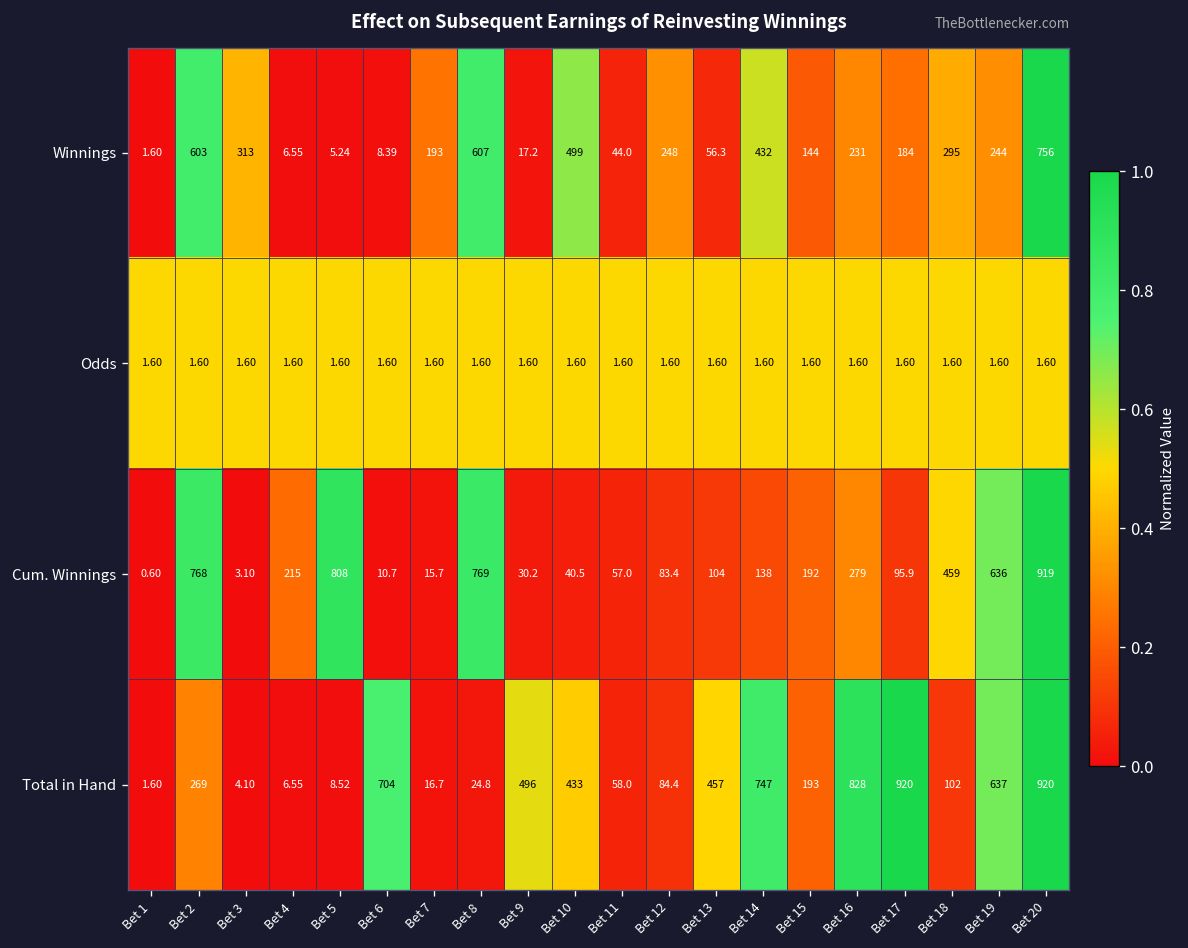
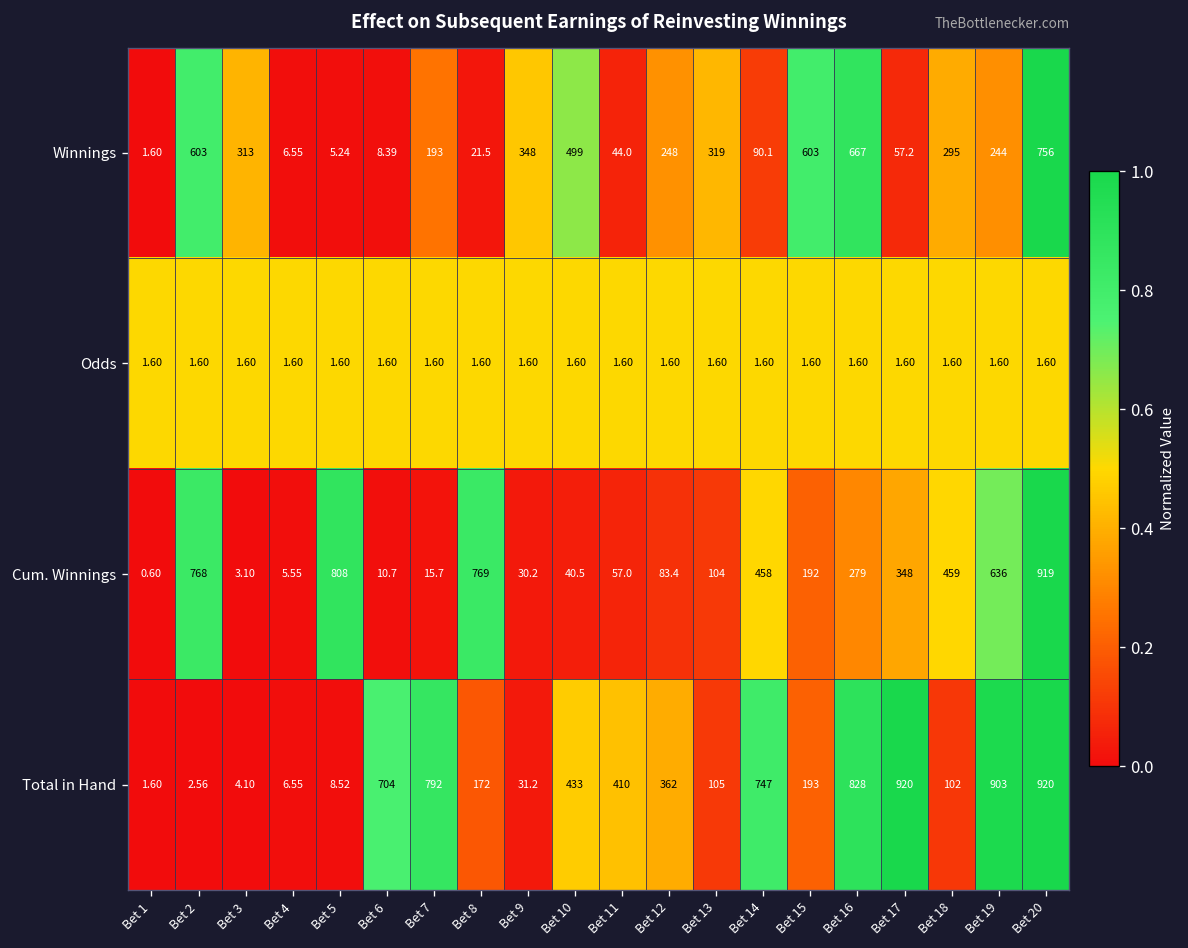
  {
    "Winnings": {
      "Bet 1": 1.60,
      "Bet 2": 603,
      "Bet 3": 313,
      "Bet 4": 6.55,
      "Bet 5": 5.24,
      "Bet 6": 8.39,
      "Bet 7": 193,
-     "Bet 8": 607,
-     "Bet 9": 17.2,
+     "Bet 8": 21.5,
+     "Bet 9": 348,
      "Bet 10": 499,
      "Bet 11": 44.0,
      "Bet 12": 248,
-     "Bet 13": 56.3,
-     "Bet 14": 432,
-     "Bet 15": 144,
-     "Bet 16": 231,
-     "Bet 17": 184,
+     "Bet 13": 319,
+     "Bet 14": 90.1,
+     "Bet 15": 603,
+     "Bet 16": 667,
+     "Bet 17": 57.2,
      "Bet 18": 295,
      "Bet 19": 244,
      "Bet 20": 756
    },
    "Odds": {
      "Bet 1": 1.60,
      "Bet 2": 1.60,
      "Bet 3": 1.60,
      "Bet 4": 1.60,
      "Bet 5": 1.60,
      "Bet 6": 1.60,
      "Bet 7": 1.60,
      "Bet 8": 1.60,
      "Bet 9": 1.60,
      "Bet 10": 1.60,
      "Bet 11": 1.60,
      "Bet 12": 1.60,
      "Bet 13": 1.60,
      "Bet 14": 1.60,
      "Bet 15": 1.60,
      "Bet 16": 1.60,
      "Bet 17": 1.60,
      "Bet 18": 1.60,
      "Bet 19": 1.60,
      "Bet 20": 1.60
    },
    "Cum. Winnings": {
      "Bet 1": 0.60,
      "Bet 2": 768,
      "Bet 3": 3.10,
-     "Bet 4": 215,
+     "Bet 4": 5.55,
      "Bet 5": 808,
      "Bet 6": 10.7,
      "Bet 7": 15.7,
      "Bet 8": 769,
      "Bet 9": 30.2,
      "Bet 10": 40.5,
      "Bet 11": 57.0,
      "Bet 12": 83.4,
      "Bet 13": 104,
-     "Bet 14": 138,
+     "Bet 14": 458,
      "Bet 15": 192,
      "Bet 16": 279,
-     "Bet 17": 95.9,
+     "Bet 17": 348,
      "Bet 18": 459,
      "Bet 19": 636,
      "Bet 20": 919
    },
    "Total in Hand": {
      "Bet 1": 1.60,
-     "Bet 2": 269,
+     "Bet 2": 2.56,
      "Bet 3": 4.10,
      "Bet 4": 6.55,
      "Bet 5": 8.52,
      "Bet 6": 704,
-     "Bet 7": 16.7,
-     "Bet 8": 24.8,
-     "Bet 9": 496,
+     "Bet 7": 792,
+     "Bet 8": 172,
+     "Bet 9": 31.2,
      "Bet 10": 433,
-     "Bet 11": 58.0,
-     "Bet 12": 84.4,
-     "Bet 13": 457,
+     "Bet 11": 410,
+     "Bet 12": 362,
+     "Bet 13": 105,
      "Bet 14": 747,
      "Bet 15": 193,
      "Bet 16": 828,
      "Bet 17": 920,
      "Bet 18": 102,
-     "Bet 19": 637,
+     "Bet 19": 903,
      "Bet 20": 920
    }
  }
